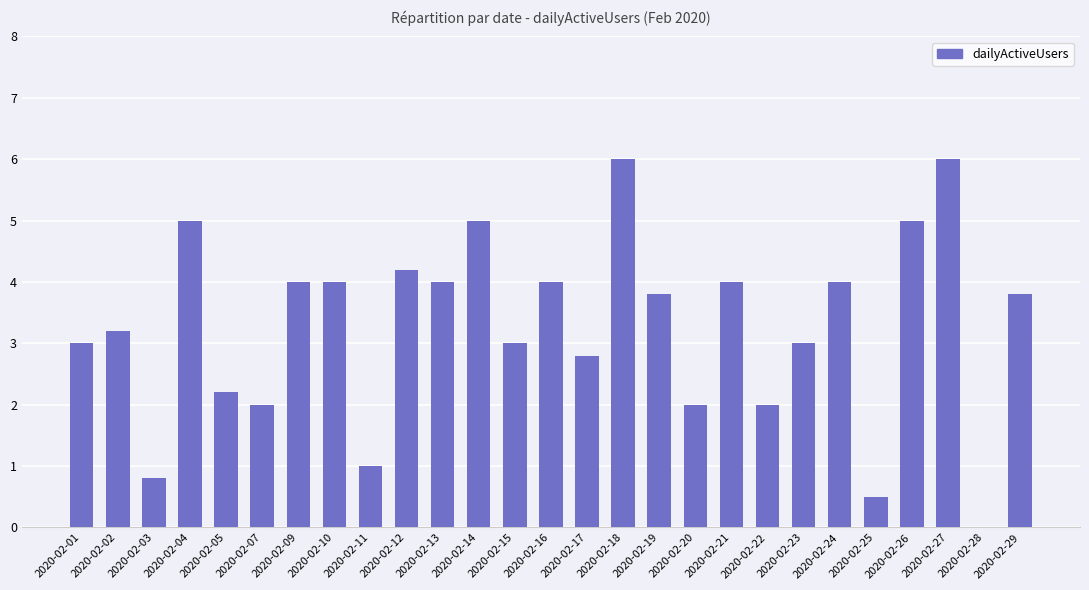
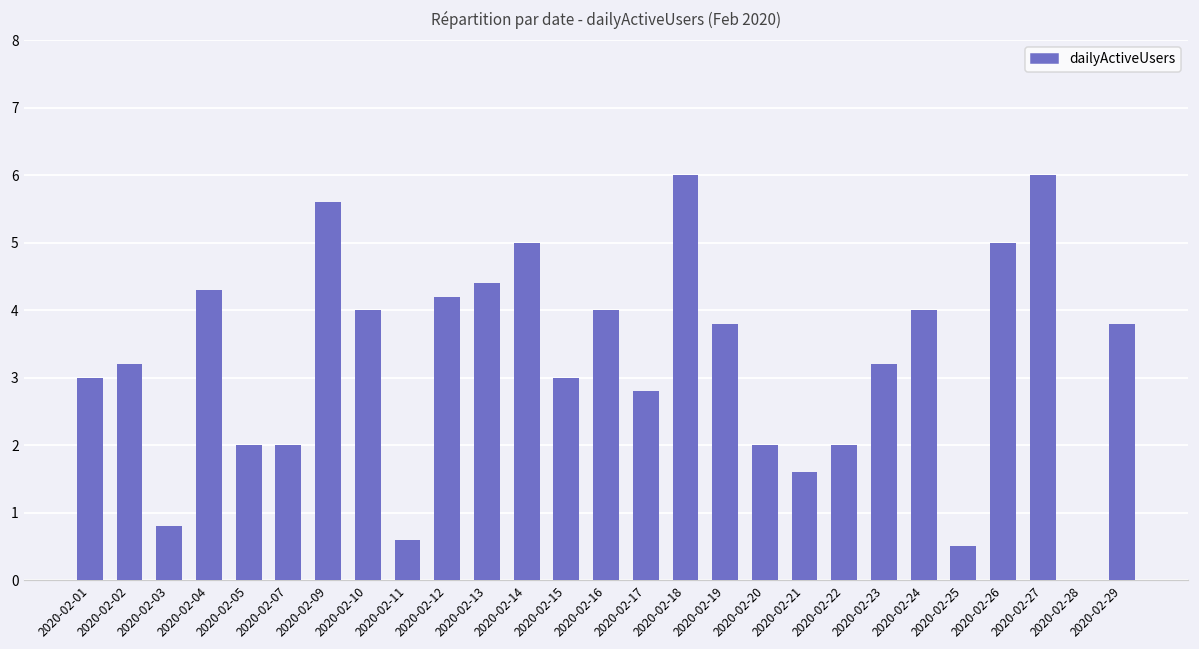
  {
    "2020-02-01": 3.0,
    "2020-02-02": 3.2,
    "2020-02-03": 0.8,
-   "2020-02-04": 5.0,
-   "2020-02-05": 2.2,
+   "2020-02-04": 4.3,
+   "2020-02-05": 2.0,
    "2020-02-07": 2.0,
-   "2020-02-09": 4.0,
+   "2020-02-09": 5.6,
    "2020-02-10": 4.0,
-   "2020-02-11": 1.0,
+   "2020-02-11": 0.6,
    "2020-02-12": 4.2,
-   "2020-02-13": 4.0,
+   "2020-02-13": 4.4,
    "2020-02-14": 5.0,
    "2020-02-15": 3.0,
    "2020-02-16": 4.0,
    "2020-02-17": 2.8,
    "2020-02-18": 6.0,
    "2020-02-19": 3.8,
    "2020-02-20": 2.0,
-   "2020-02-21": 4.0,
+   "2020-02-21": 1.6,
    "2020-02-22": 2.0,
-   "2020-02-23": 3.0,
+   "2020-02-23": 3.2,
    "2020-02-24": 4.0,
    "2020-02-25": 0.5,
    "2020-02-26": 5.0,
    "2020-02-27": 6.0,
    "2020-02-28": 0.0,
    "2020-02-29": 3.8
  }
